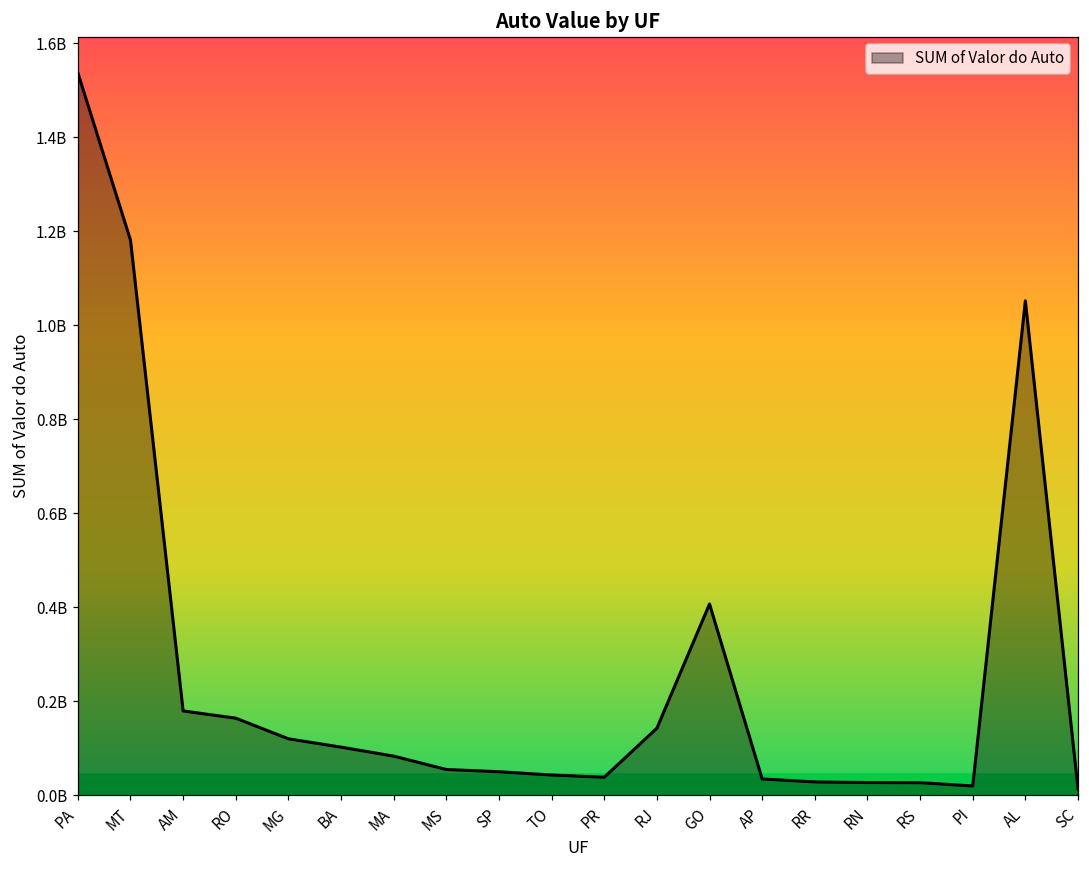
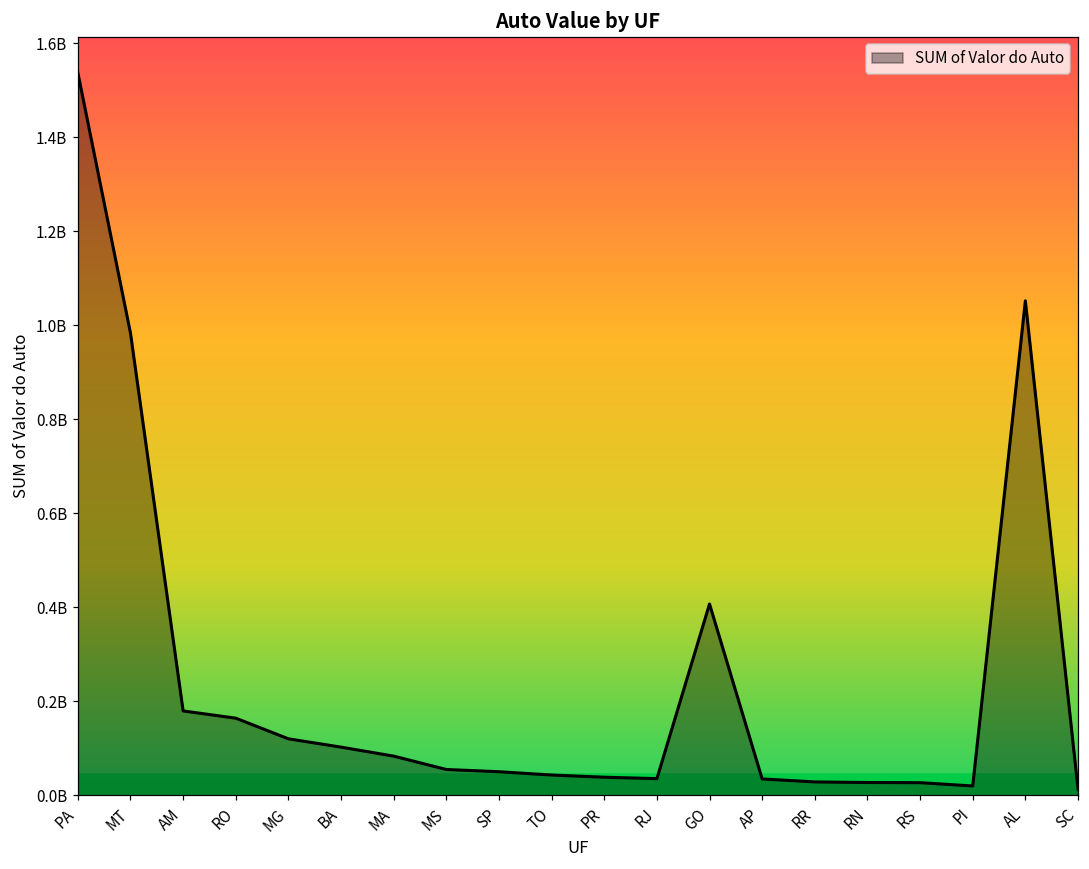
  {
    "SUM of Valor do Auto": {
      "PA": 1540000000,
-     "MT": 1180000000,
+     "MT": 980000000,
      "AM": 180000000,
      "RO": 160000000,
      "MG": 120000000,
      "BA": 100000000,
      "MA": 80000000,
      "MS": 60000000,
      "PR": 40000000,
-     "RJ": 140000000,
+     "RJ": 40000000,
      "GO": 410000000,
      "AP": 40000000,
      "RR": 30000000,
      "RN": 30000000,
      "RS": 30000000,
      "PI": 20000000,
      "AL": 1050000000,
      "SC": 10000000
    }
  }
